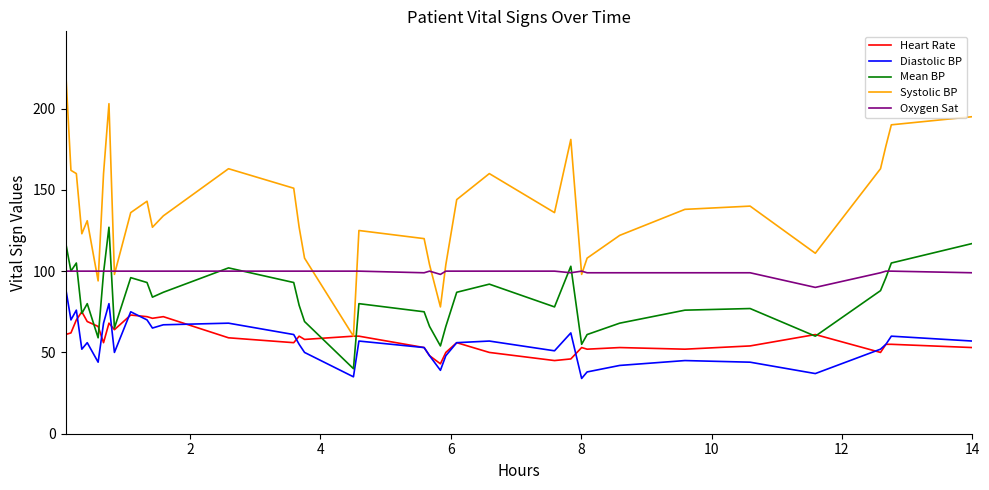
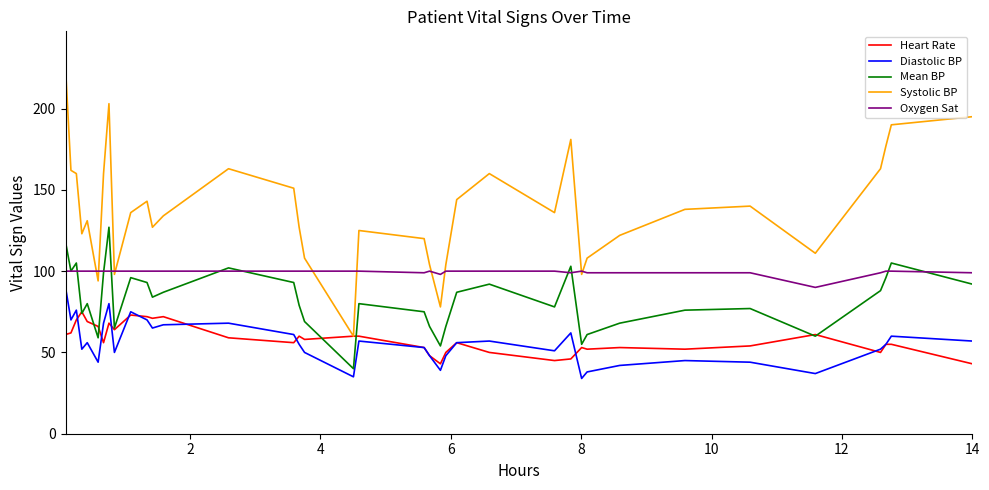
  {
    "Heart Rate": {
-     "14": 53
+     "14": 43
    },
    "Diastolic BP": {
      "14": 57
    },
    "Mean BP": {
-     "14": 117
+     "14": 92
    },
    "Systolic BP": {
      "14": 195
    },
    "Oxygen Sat": {
      "14": 99
    }
  }
